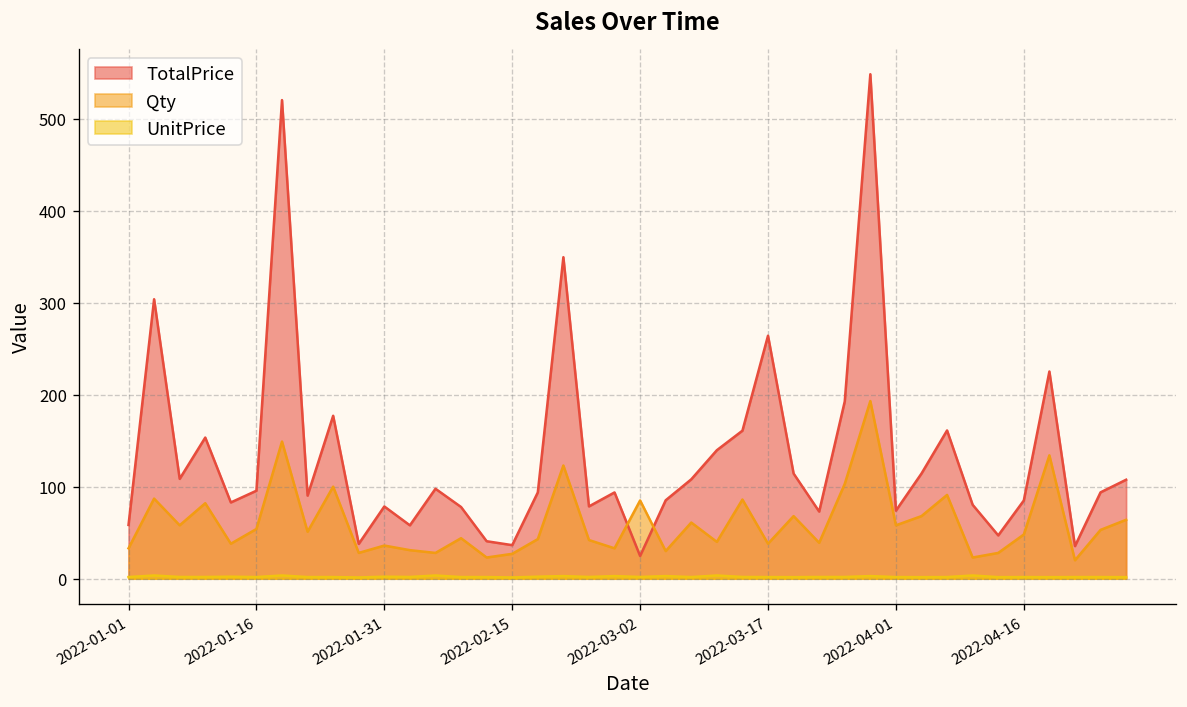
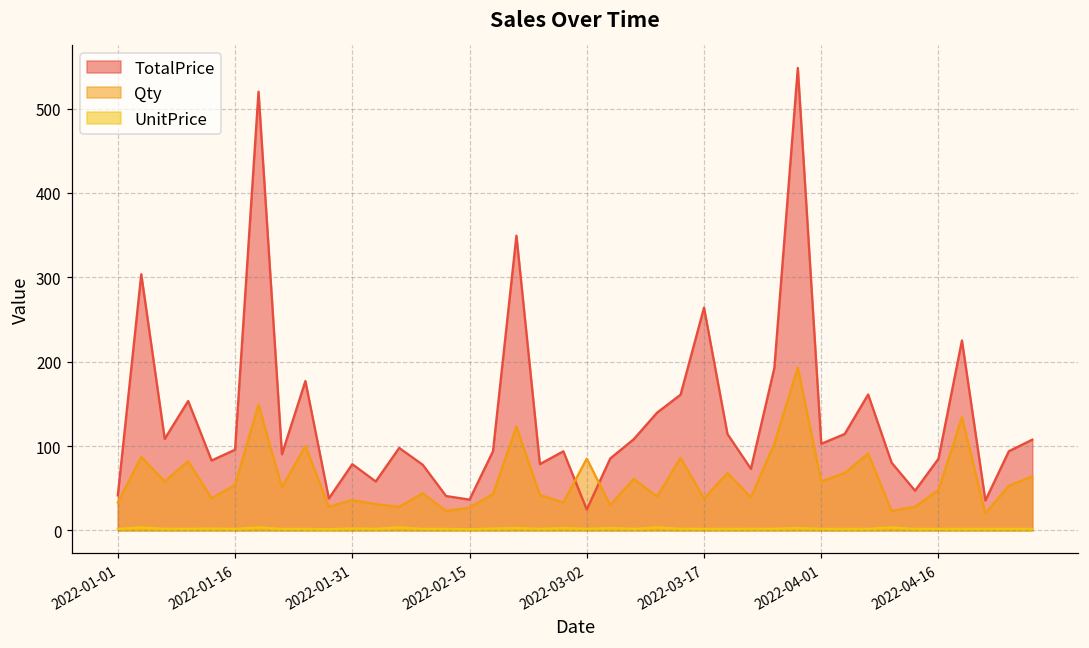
  {
    "TotalPrice": {
-     "2022-01-01": 60,
+     "2022-01-01": 40,
      "2022-01-16": 100,
      "2022-01-31": 80,
      "2022-02-15": 40,
      "2022-03-02": 20,
      "2022-03-17": 260,
-     "2022-04-01": 70,
+     "2022-04-01": 100,
      "2022-04-16": 80
    }
  }
